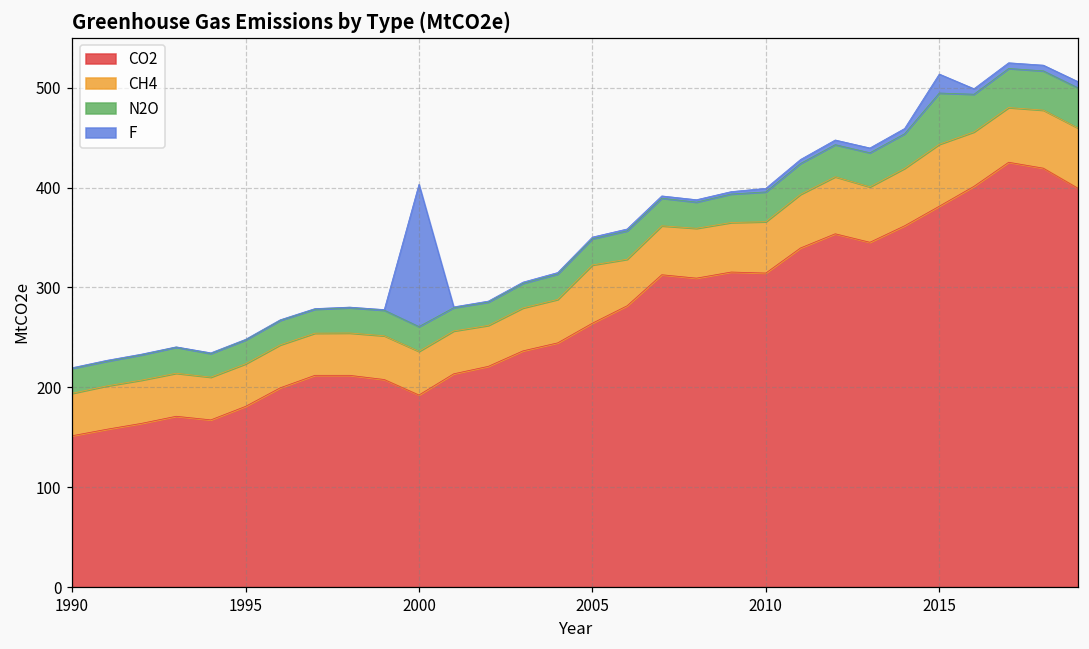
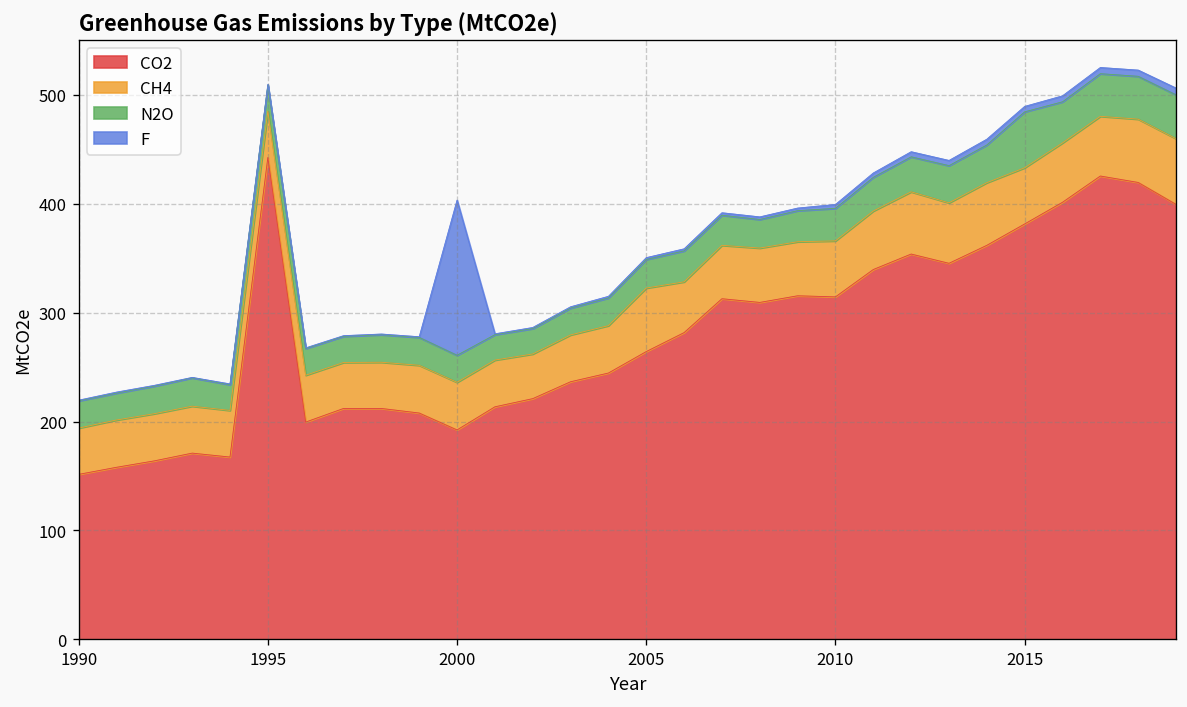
  {
    "CO2": {
      "1990": 150,
-     "1995": 180,
+     "1995": 440,
      "2000": 190,
      "2005": 260,
      "2010": 310,
      "2015": 380
    },
    "CH4": {
      "1990": 40,
      "1995": 40,
      "2000": 40,
      "2005": 60,
      "2010": 50,
-     "2015": 60
+     "2015": 50
    },
    "N2O": {
      "2000": 20,
      "2010": 30,
      "2015": 50
    },
    "F": {
      "2000": 140,
      "2010": 0,
-     "2015": 20
+     "2015": 10
    }
  }
